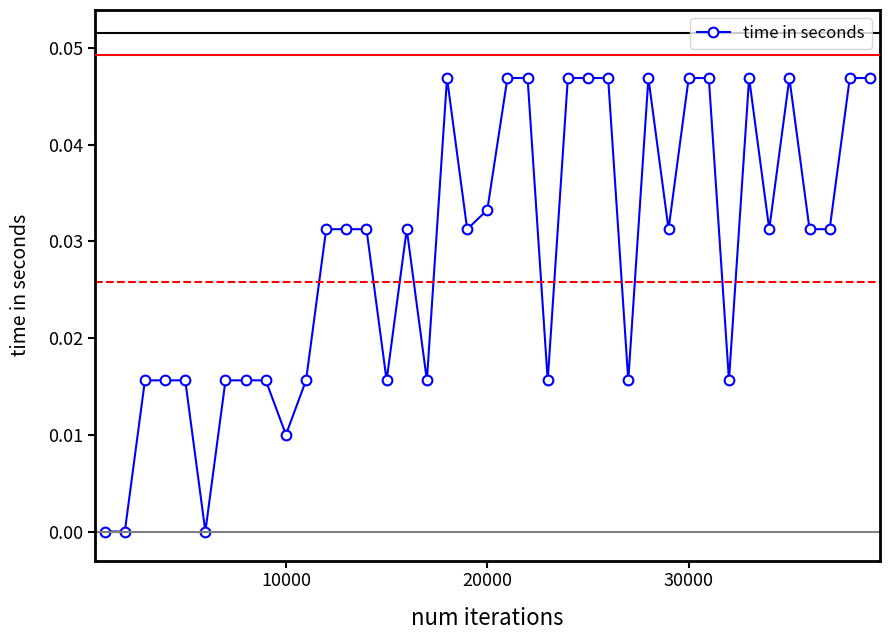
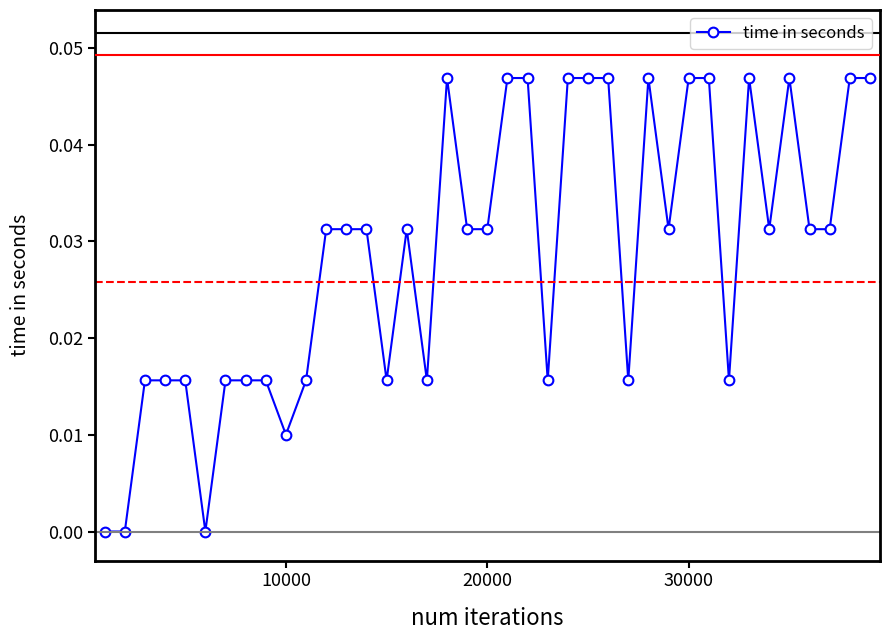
  {
    "10000": 0.010,
-   "20000": 0.033,
+   "20000": 0.031,
    "30000": 0.047
  }
